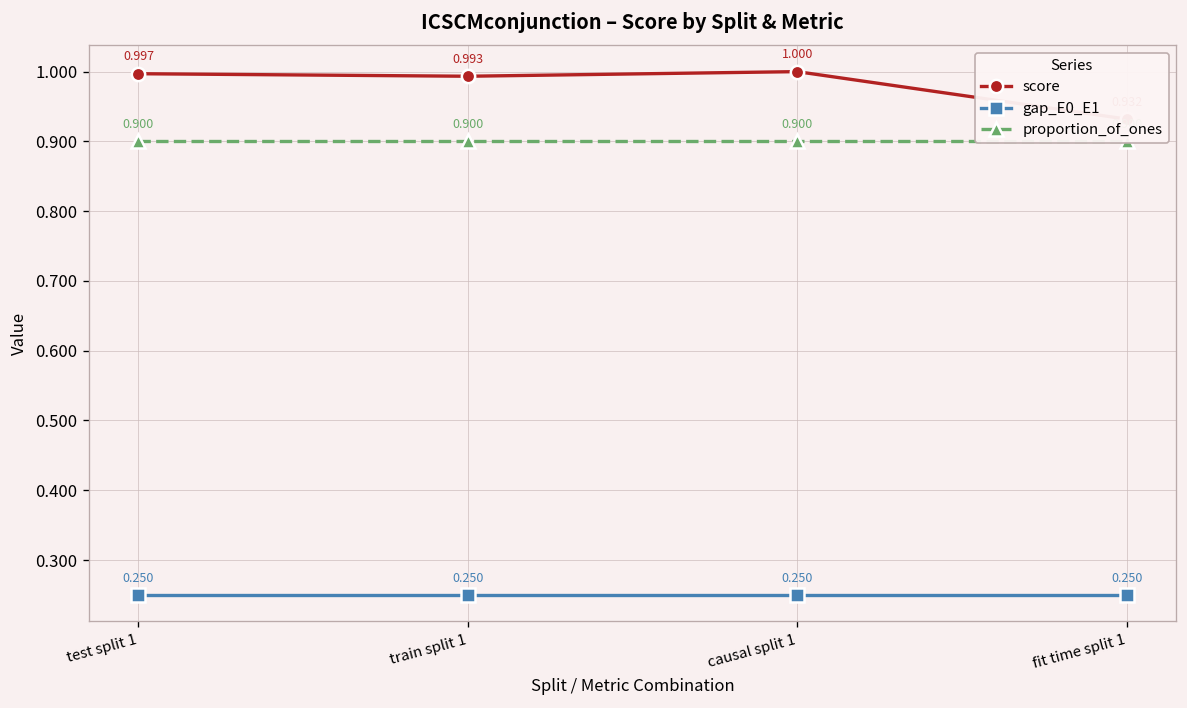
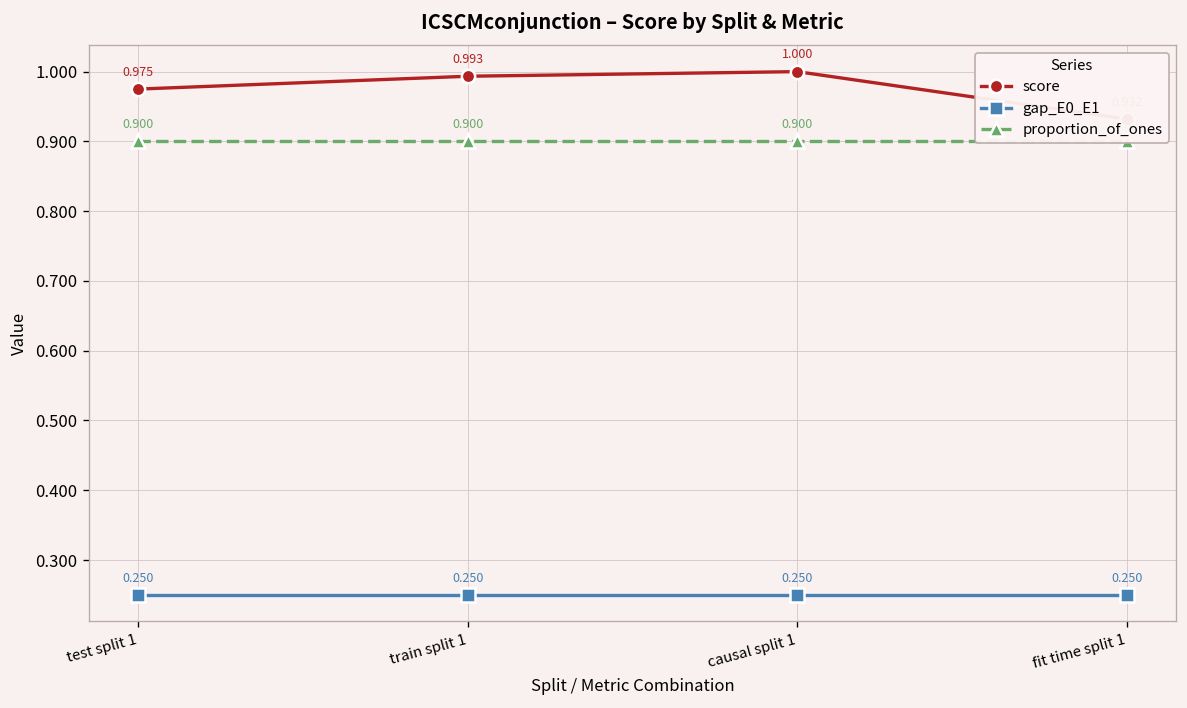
  {
    "score": {
-     "test split 1": 0.997,
+     "test split 1": 0.975,
      "train split 1": 0.993,
      "causal split 1": 1.000
    },
    "gap_E0_E1": {
      "test split 1": 0.250,
      "train split 1": 0.250,
      "causal split 1": 0.250,
      "fit time split 1": 0.250
    },
    "proportion_of_ones": {
      "test split 1": 0.900,
      "train split 1": 0.900,
      "causal split 1": 0.900
    }
  }
